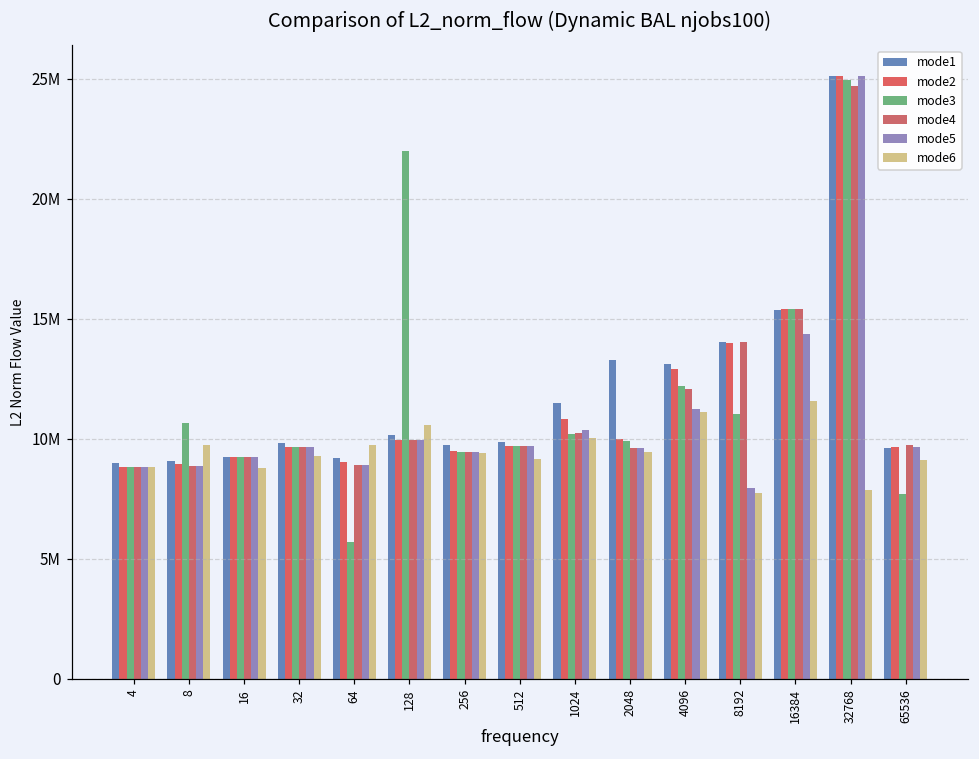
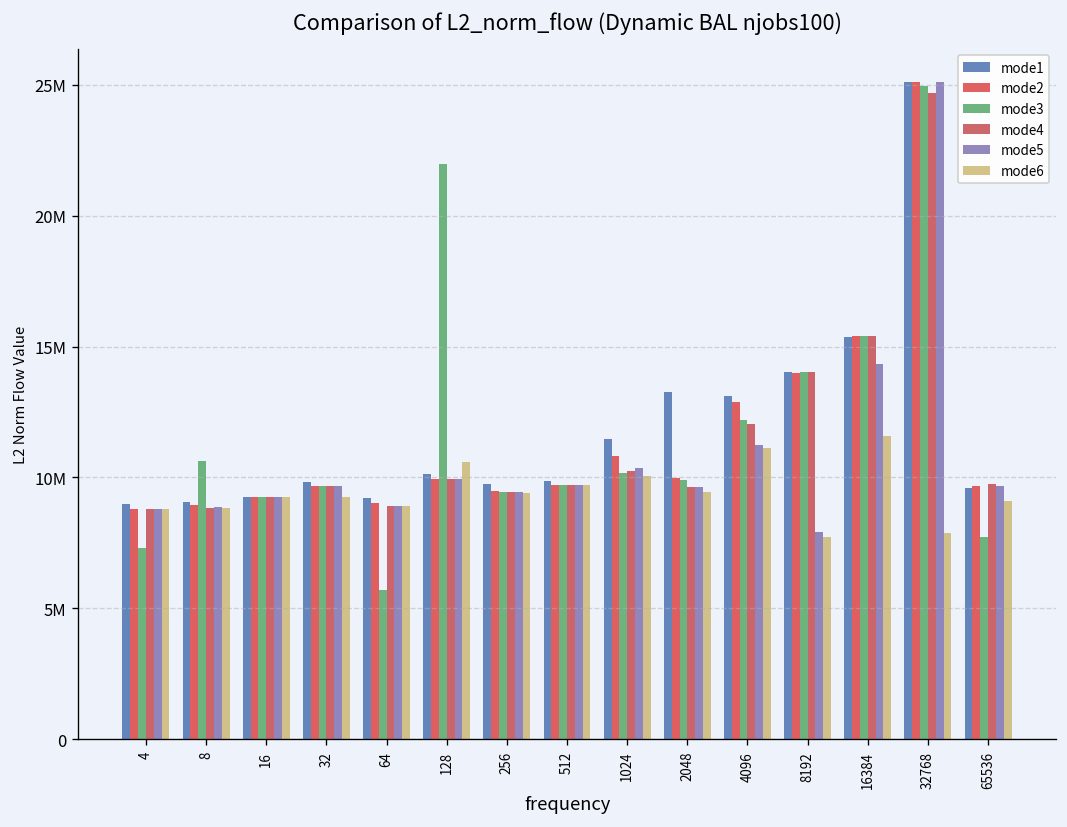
  {
    "mode3": {
-     "4": 8800000,
+     "4": 7300000,
      "8": 10600000,
      "16": 9200000,
      "32": 9700000,
      "64": 5700000,
      "128": 22000000,
      "256": 9400000,
      "512": 9700000,
      "1024": 10200000,
      "2048": 9900000,
      "4096": 12200000,
-     "8192": 11000000,
+     "8192": 14000000,
      "16384": 15400000,
      "32768": 25000000,
      "65536": 7700000
    },
    "mode6": {
      "4": 8800000,
-     "8": 9700000,
-     "16": 8800000,
+     "8": 8800000,
+     "16": 9200000,
      "32": 9300000,
-     "64": 9700000,
+     "64": 8900000,
      "128": 10600000,
      "256": 9400000,
-     "512": 9200000,
+     "512": 9700000,
      "1024": 10000000,
      "2048": 9400000,
      "4096": 11100000,
      "8192": 7700000,
      "16384": 11600000,
      "32768": 7900000,
      "65536": 9100000
    }
  }
